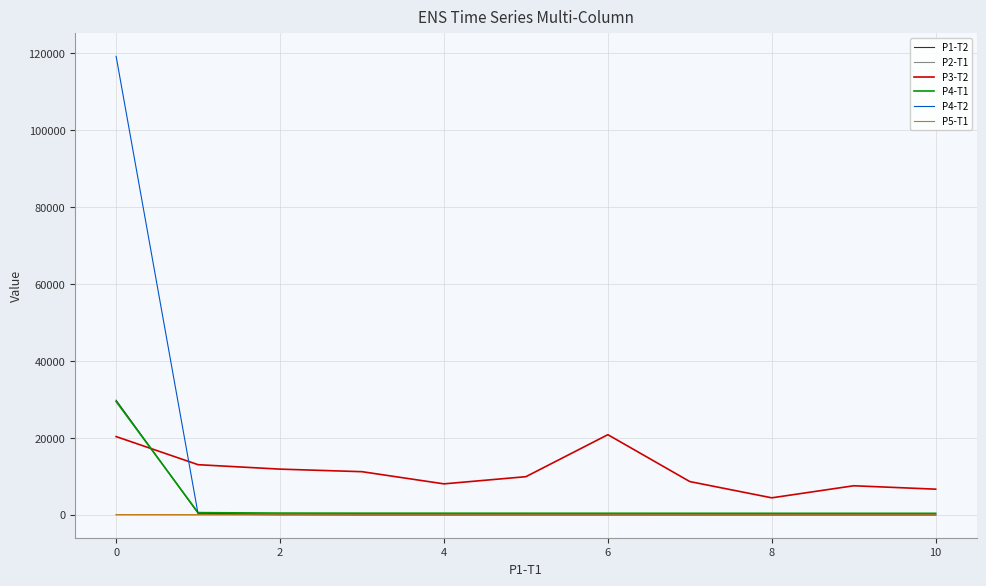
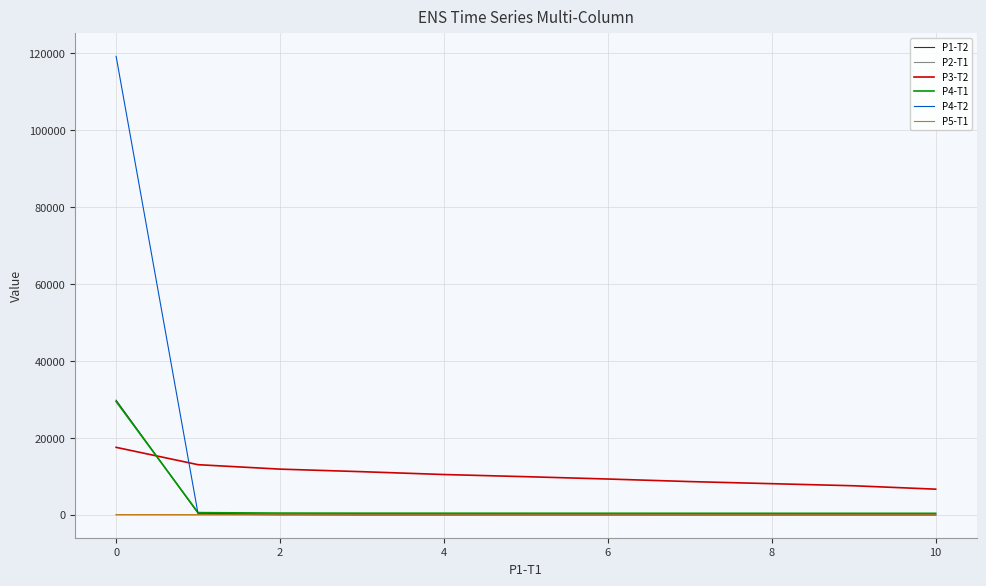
  {
    "P5-T1": {
      "0": 0
    },
    "P3-T2": {
-     "0": 20000,
+     "0": 18000,
      "2": 12000,
-     "4": 8000,
-     "6": 21000,
-     "8": 4000,
+     "4": 10000,
+     "6": 9000,
+     "8": 8000,
      "10": 7000
    },
    "P4-T2": {
      "0": 119000
    }
  }
